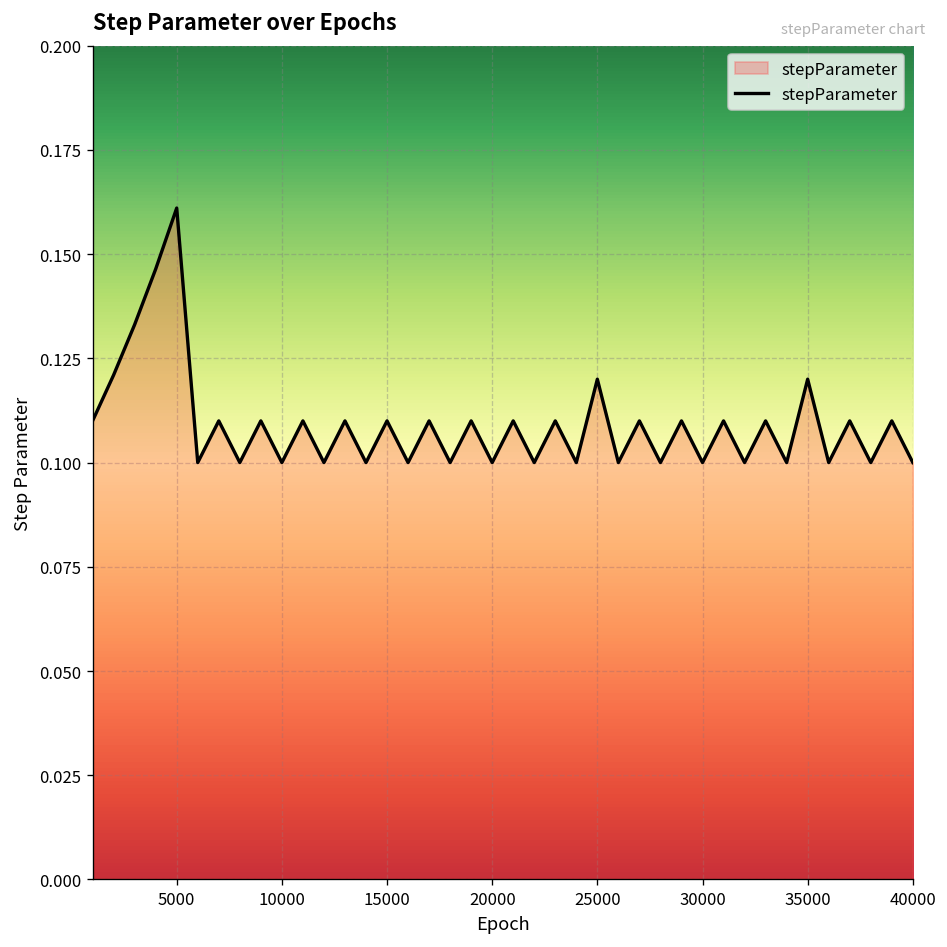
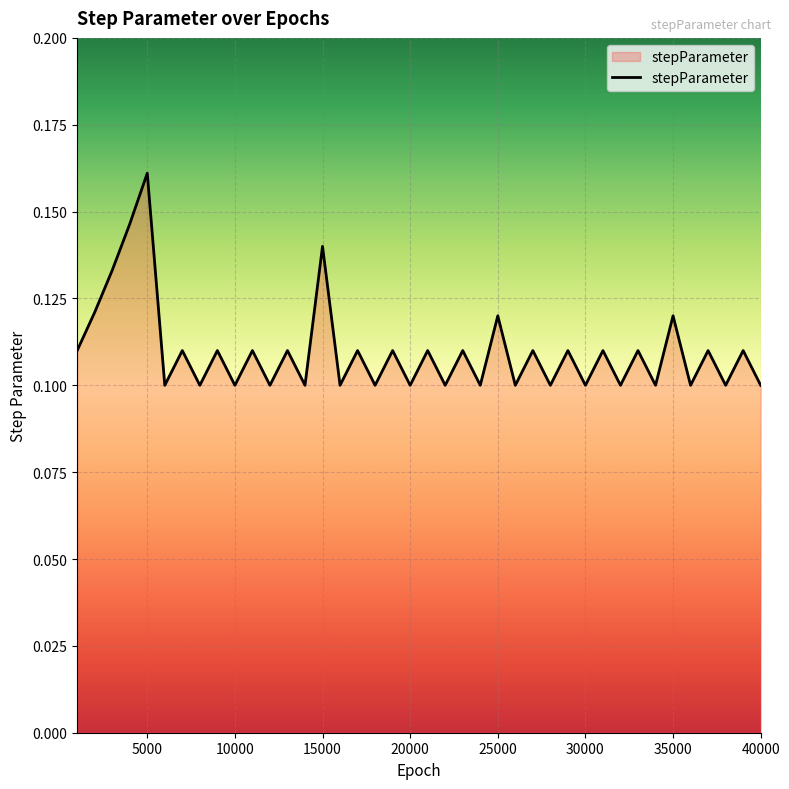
  {
    "5000": 0.161,
    "10000": 0.10,
-   "15000": 0.11,
+   "15000": 0.14,
    "20000": 0.10,
    "25000": 0.12,
    "30000": 0.10,
    "35000": 0.12,
    "40000": 0.10
  }
